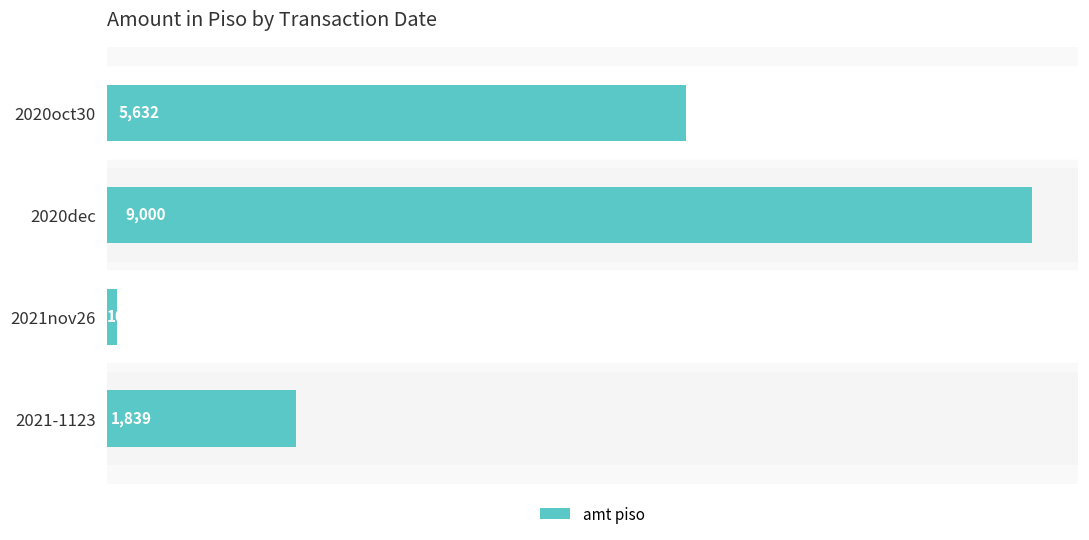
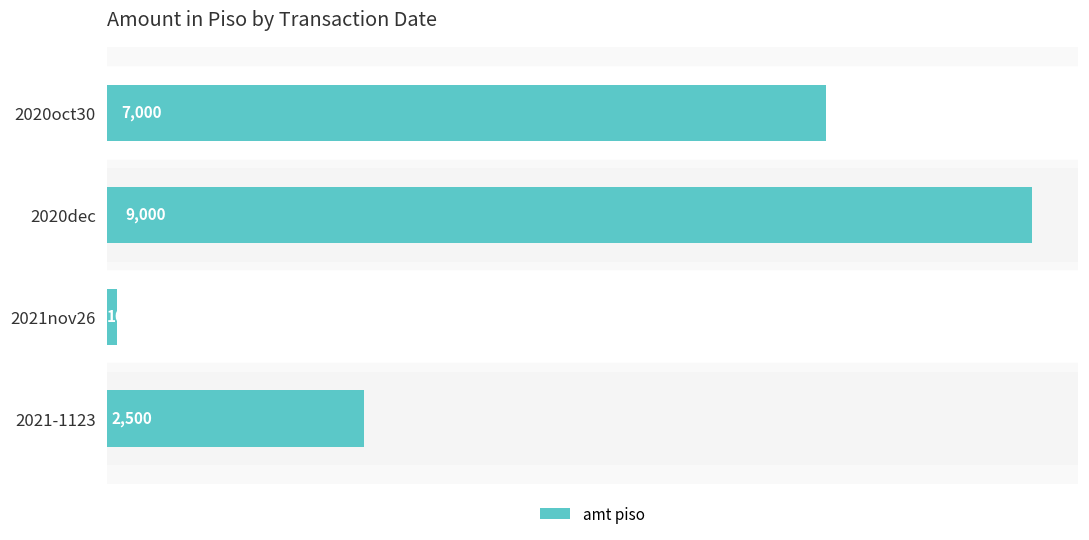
  {
-   "2020oct30": "5,632",
+   "2020oct30": "7,000",
    "2020dec": "9,000",
-   "2021-1123": "1,839"
+   "2021-1123": "2,500"
  }
